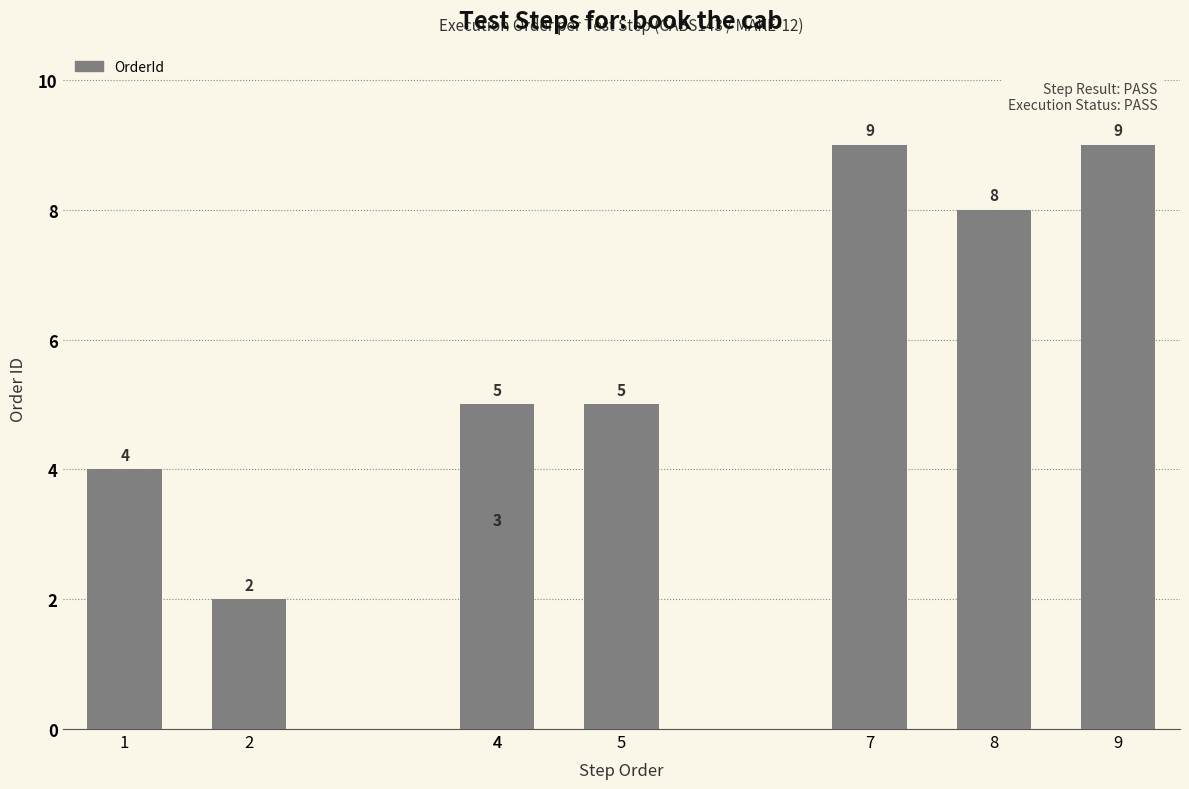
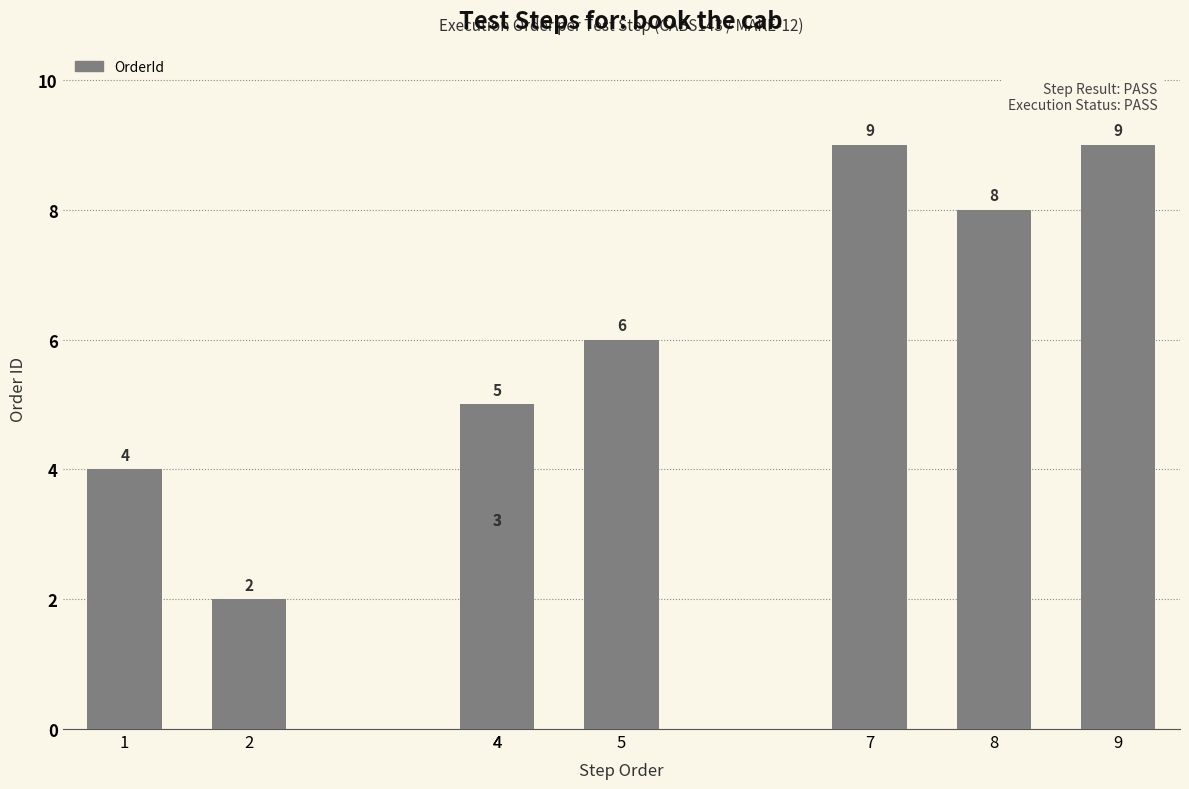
  {
    "1": 4,
    "2": 2,
-   "5": 5,
+   "5": 6,
    "7": 9,
    "8": 8,
    "9": 9
  }
